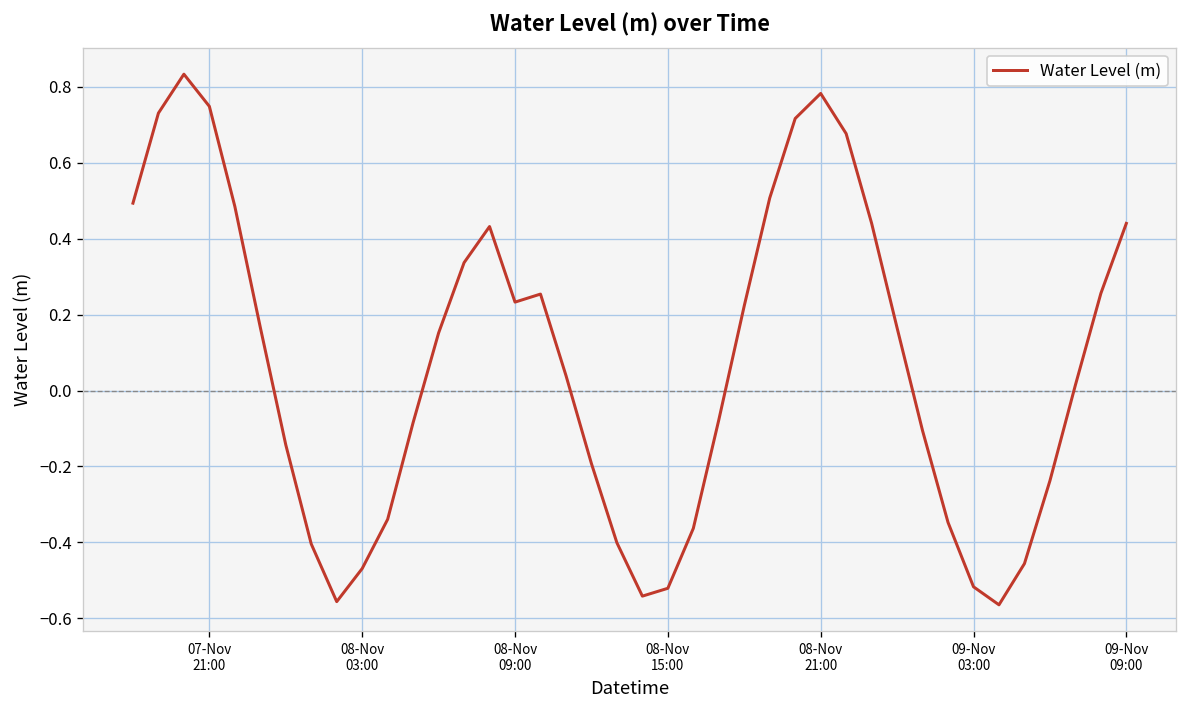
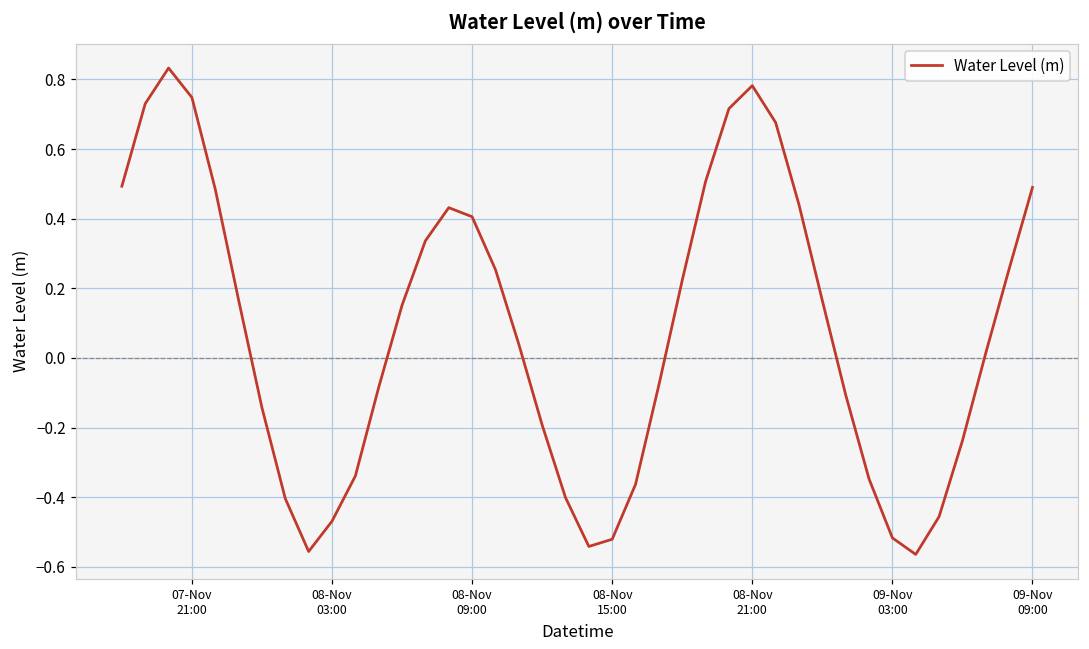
  {
    "07-Nov 21:00": 0.75,
    "08-Nov 03:00": -0.47,
-   "08-Nov 09:00": 0.23,
+   "08-Nov 09:00": 0.41,
    "08-Nov 15:00": -0.52,
    "08-Nov 21:00": 0.78,
    "09-Nov 03:00": -0.52,
-   "09-Nov 09:00": 0.44
+   "09-Nov 09:00": 0.49
  }
